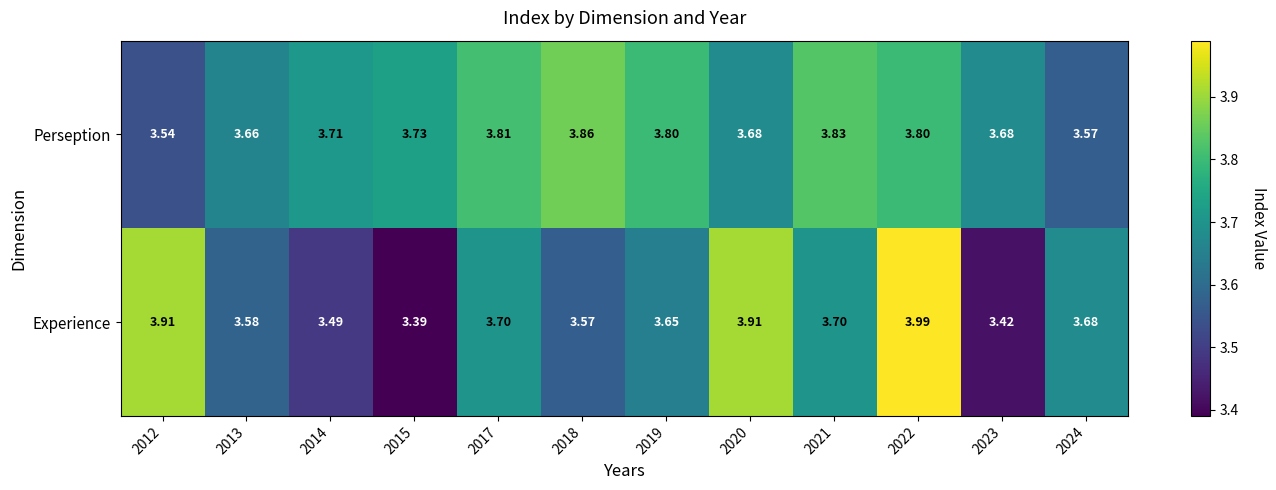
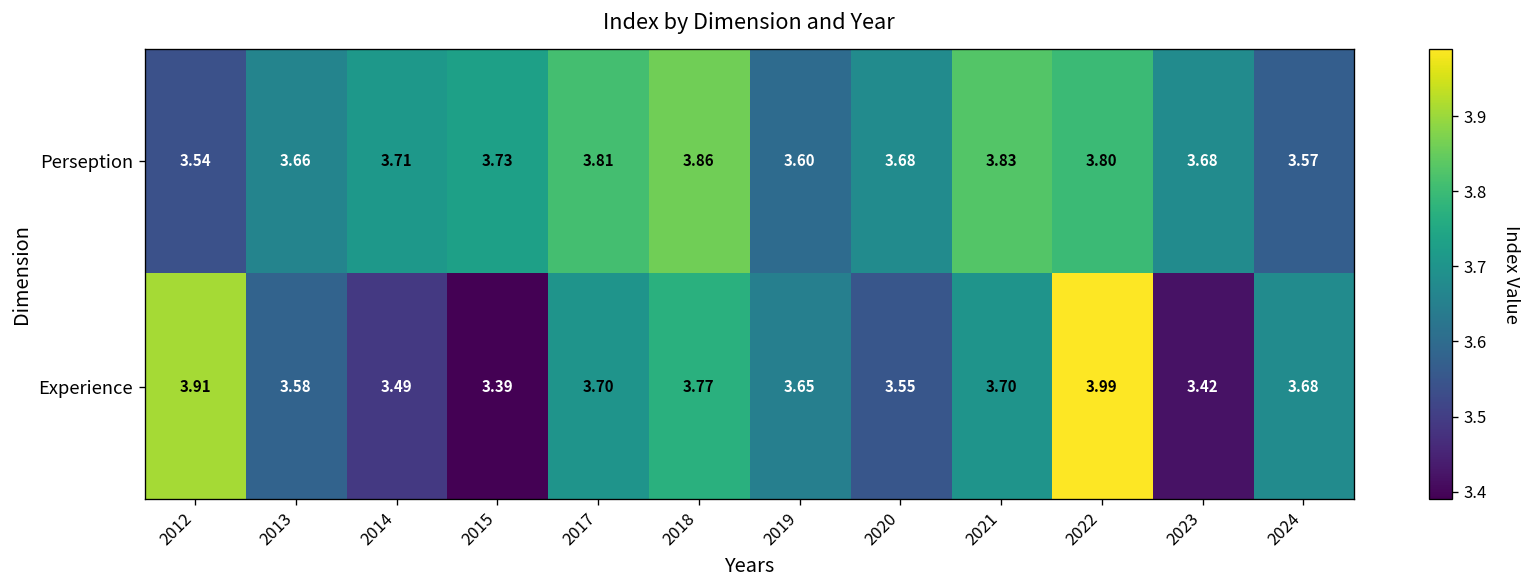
  {
    "Perseption": {
      "2012": 3.54,
      "2013": 3.66,
      "2014": 3.71,
      "2015": 3.73,
      "2017": 3.81,
      "2018": 3.86,
-     "2019": 3.80,
+     "2019": 3.60,
      "2020": 3.68,
      "2021": 3.83,
      "2022": 3.80,
      "2023": 3.68,
      "2024": 3.57
    },
    "Experience": {
      "2012": 3.91,
      "2013": 3.58,
      "2014": 3.49,
      "2015": 3.39,
      "2017": 3.70,
-     "2018": 3.57,
+     "2018": 3.77,
      "2019": 3.65,
-     "2020": 3.91,
+     "2020": 3.55,
      "2021": 3.70,
      "2022": 3.99,
      "2023": 3.42,
      "2024": 3.68
    }
  }
